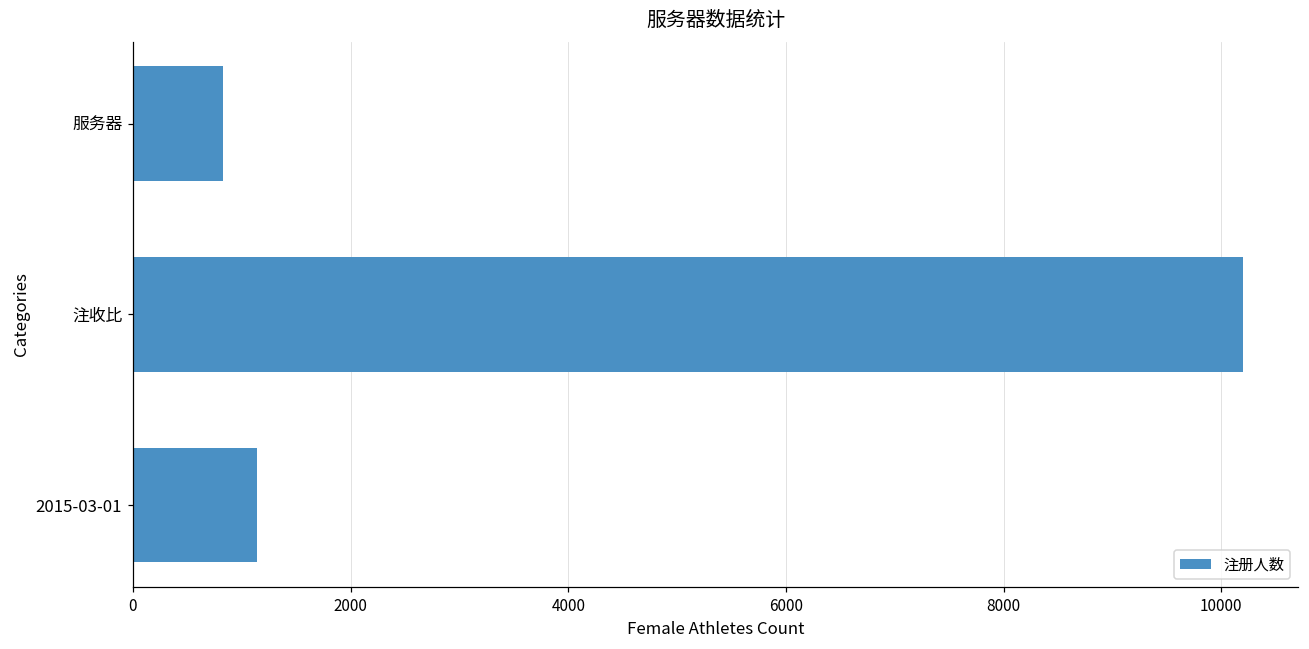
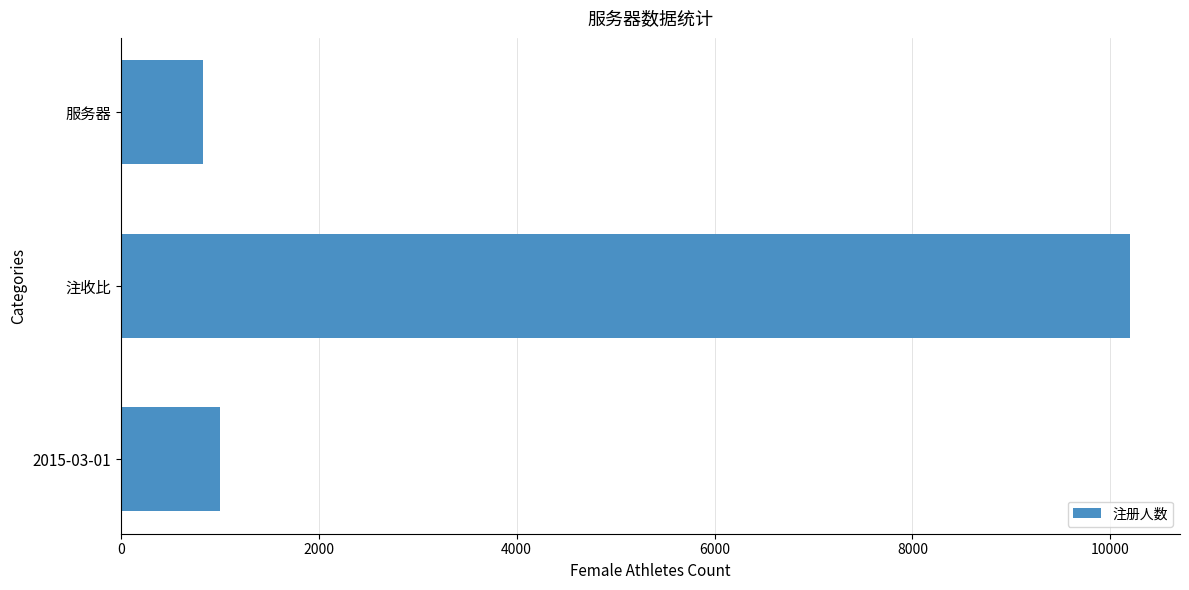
  {
    "服务器": 800,
    "注收比": 10200,
-   "2015-03-01": 1100
+   "2015-03-01": 1000
  }
